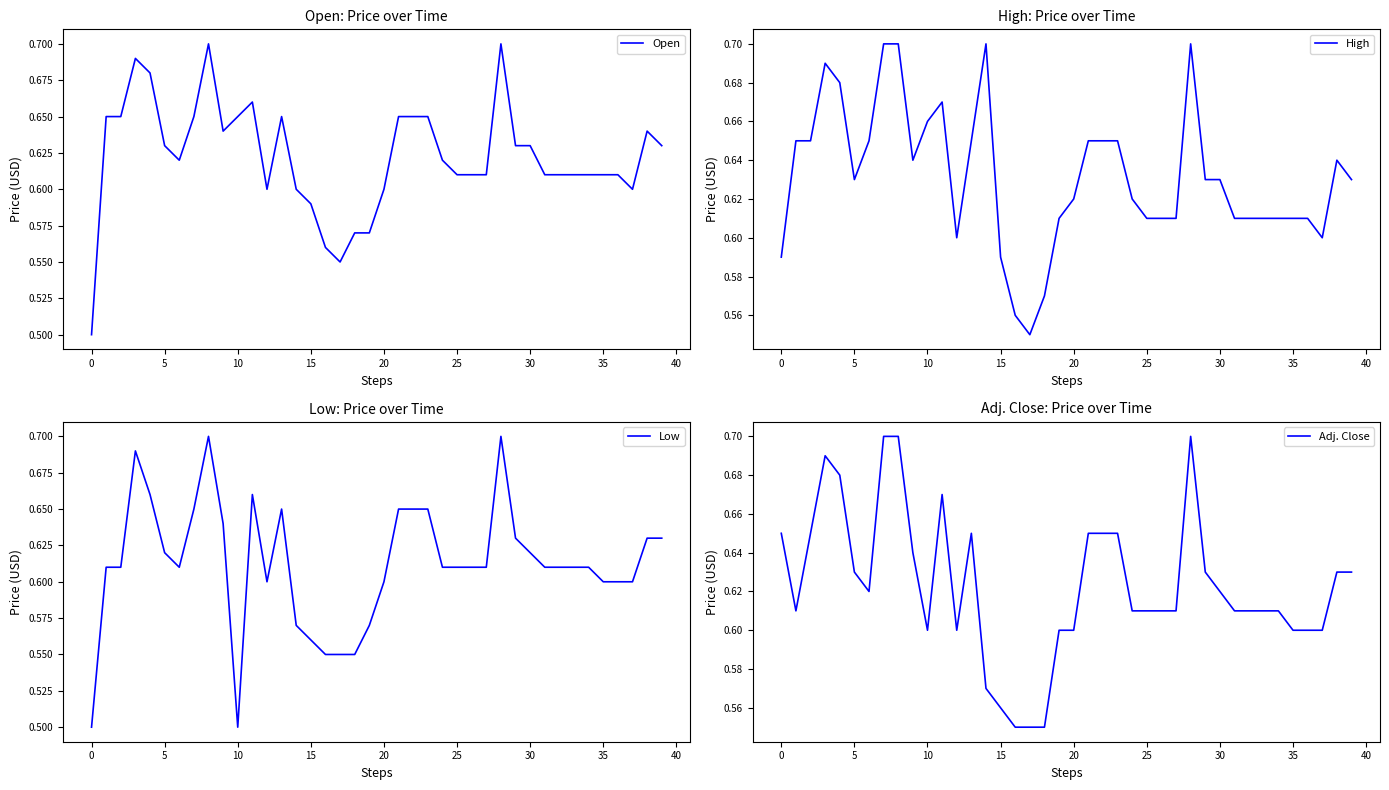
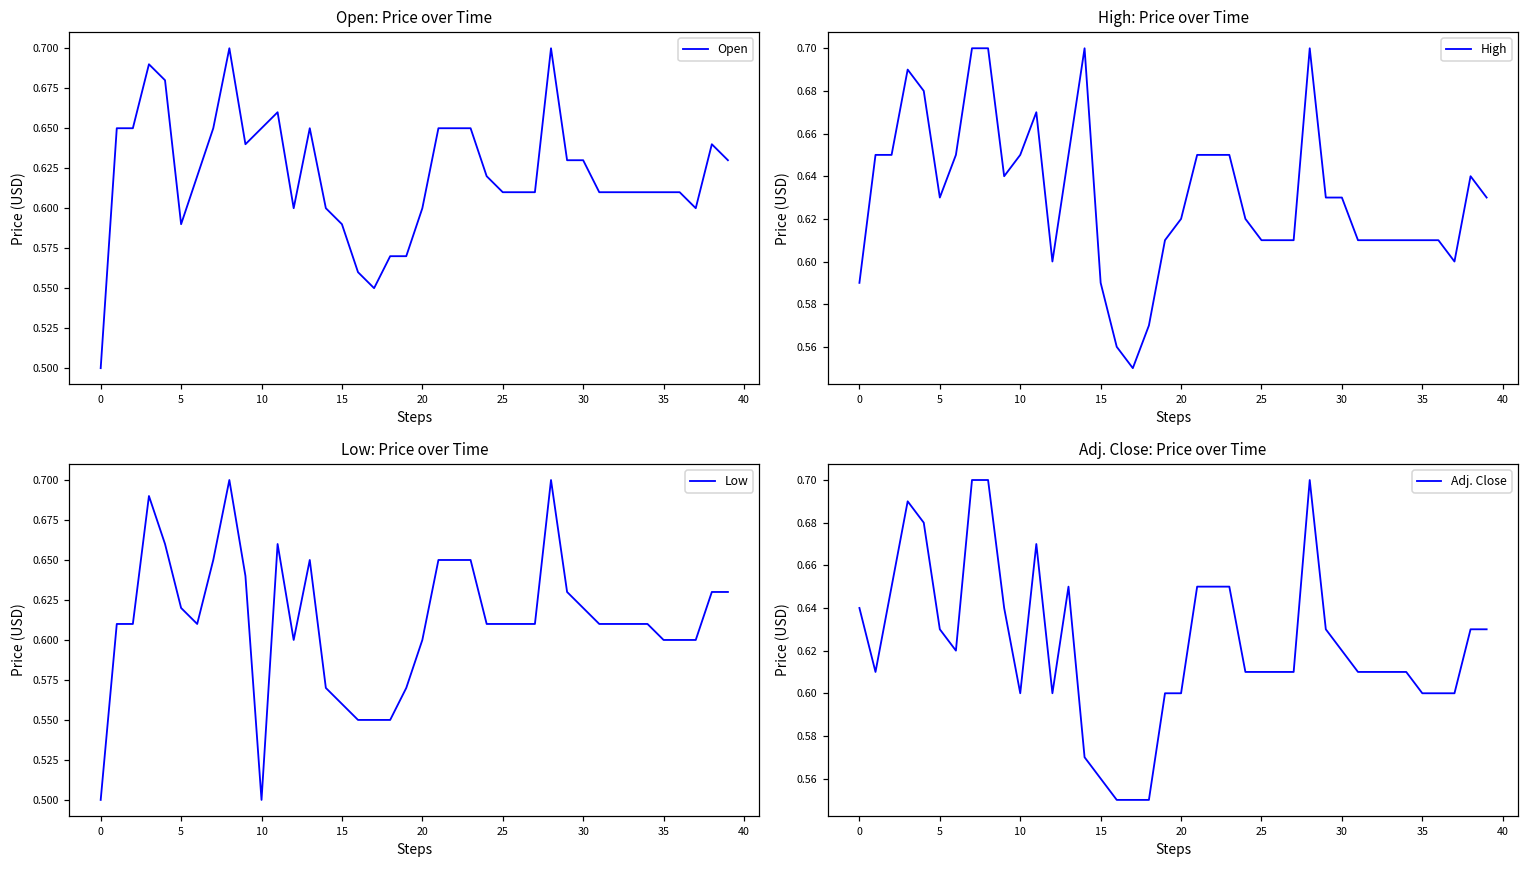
  {
    "Open: Price over Time": {
      "0": 0.50,
-     "5": 0.63,
+     "5": 0.59,
      "10": 0.65,
      "15": 0.59,
      "20": 0.60,
      "25": 0.61,
      "30": 0.63,
      "35": 0.61
    },
    "High: Price over Time": {
      "0": 0.59,
      "5": 0.63,
-     "10": 0.66,
+     "10": 0.65,
      "15": 0.59,
      "20": 0.62,
      "25": 0.61,
      "30": 0.63,
      "35": 0.61
    },
    "Low: Price over Time": {
      "0": 0.500,
      "5": 0.620,
      "10": 0.500,
      "15": 0.560,
      "20": 0.600,
      "25": 0.610,
      "30": 0.620,
      "35": 0.600
    },
    "Adj. Close: Price over Time": {
-     "0": 0.65,
+     "0": 0.64,
      "5": 0.63,
      "10": 0.60,
      "15": 0.56,
      "20": 0.60,
      "25": 0.61,
      "30": 0.62,
      "35": 0.60
    }
  }
